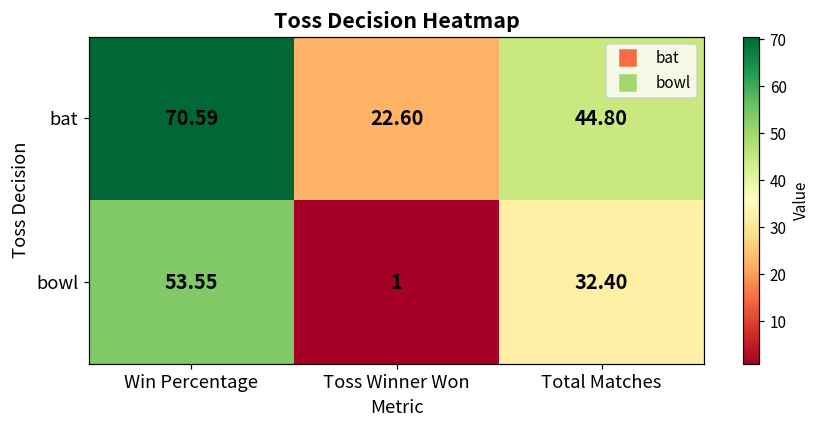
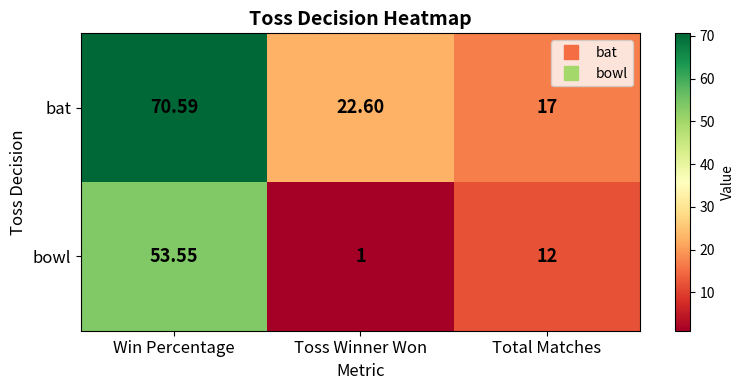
  {
    "bat": {
      "Win Percentage": 70.59,
      "Toss Winner Won": 22.60,
-     "Total Matches": 44.80
+     "Total Matches": 17
    },
    "bowl": {
      "Win Percentage": 53.55,
      "Toss Winner Won": 1,
-     "Total Matches": 32.40
+     "Total Matches": 12
    }
  }
